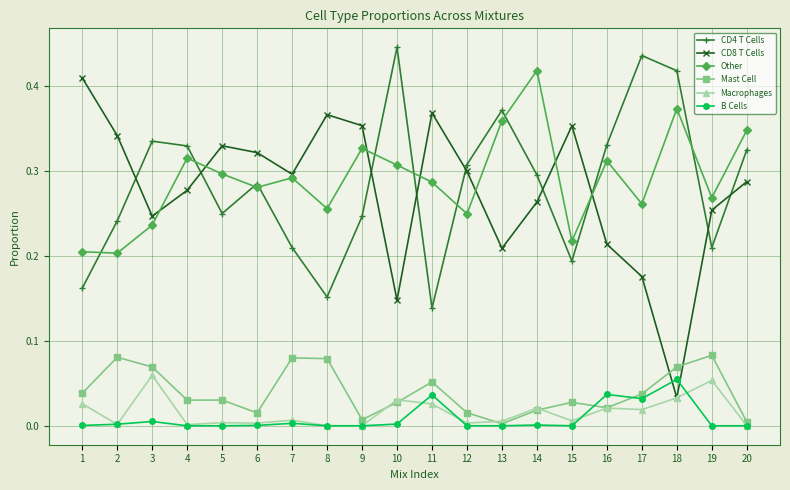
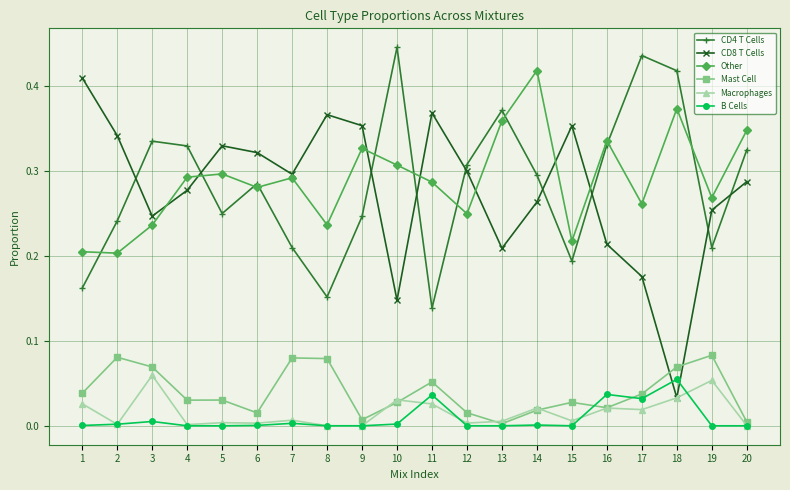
  {
    "Other": {
      "1": 0.20,
      "2": 0.20,
      "3": 0.24,
-     "4": 0.32,
+     "4": 0.29,
      "5": 0.30,
      "6": 0.28,
      "7": 0.29,
-     "8": 0.26,
+     "8": 0.24,
      "9": 0.33,
      "10": 0.31,
      "11": 0.29,
      "12": 0.25,
      "13": 0.36,
      "14": 0.42,
      "15": 0.22,
-     "16": 0.31,
+     "16": 0.34,
      "17": 0.26,
      "18": 0.37,
      "19": 0.27,
      "20": 0.35
    },
    "B Cells": {
      "1": 0.00,
      "3": 0.01,
      "5": 0.00,
      "7": 0.00,
      "10": 0.00,
      "11": 0.04,
      "12": 0.00,
      "14": 0.00,
      "15": 0.00,
      "16": 0.04,
      "17": 0.03,
      "18": 0.05,
      "19": 0.00
    }
  }
